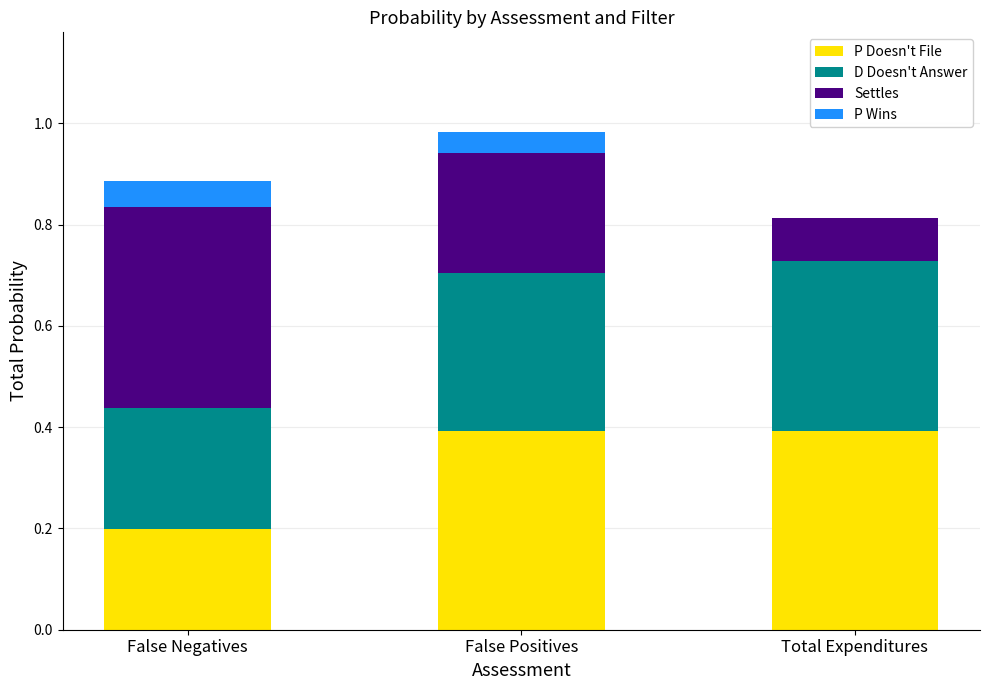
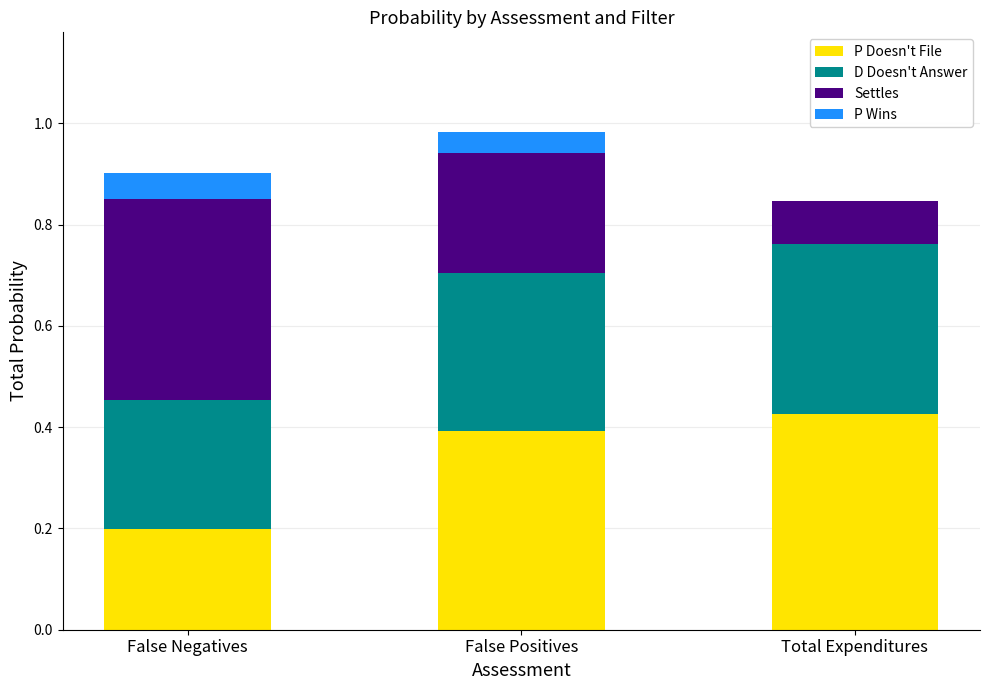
  {
    "P Doesn't File": {
      "False Negatives": 0.20,
      "False Positives": 0.39,
-     "Total Expenditures": 0.39
+     "Total Expenditures": 0.43
    },
    "D Doesn't Answer": {
-     "False Negatives": 0.24,
+     "False Negatives": 0.25,
      "False Positives": 0.31,
      "Total Expenditures": 0.34
    },
    "Settles": {
      "False Negatives": 0.40,
      "False Positives": 0.24,
      "Total Expenditures": 0.08
    },
    "P Wins": {
      "False Negatives": 0.05,
      "False Positives": 0.04,
      "Total Expenditures": 0.00
    }
  }
